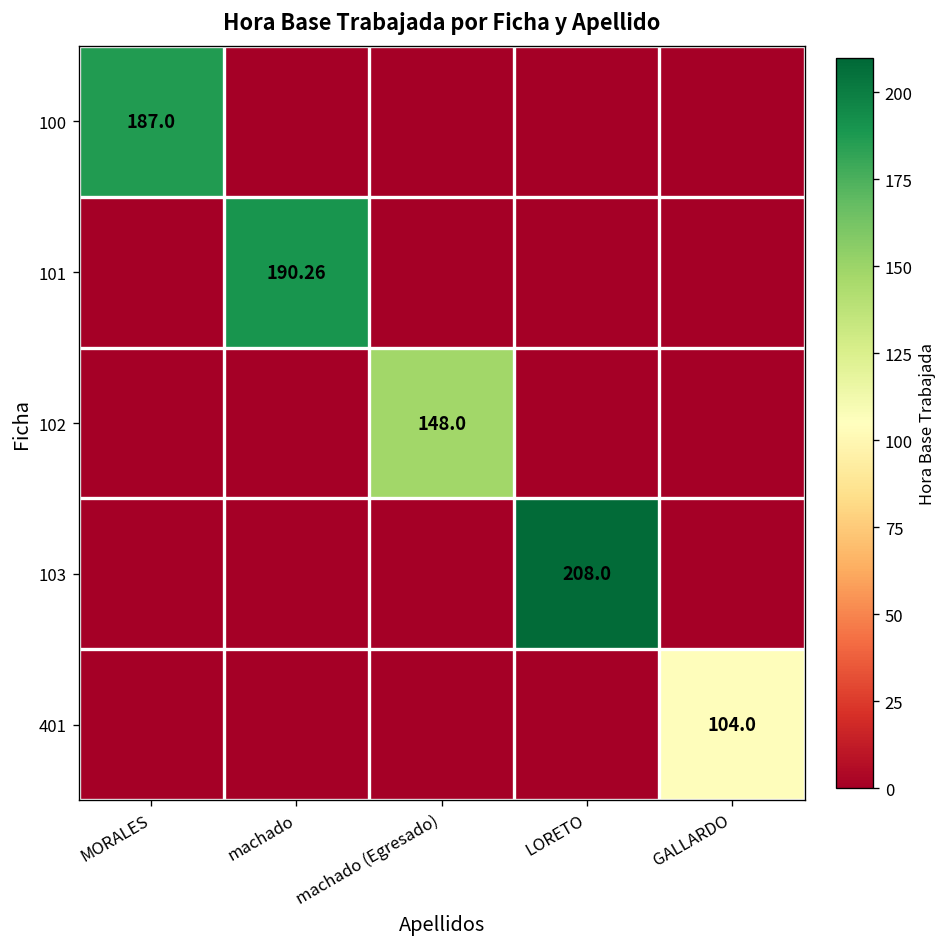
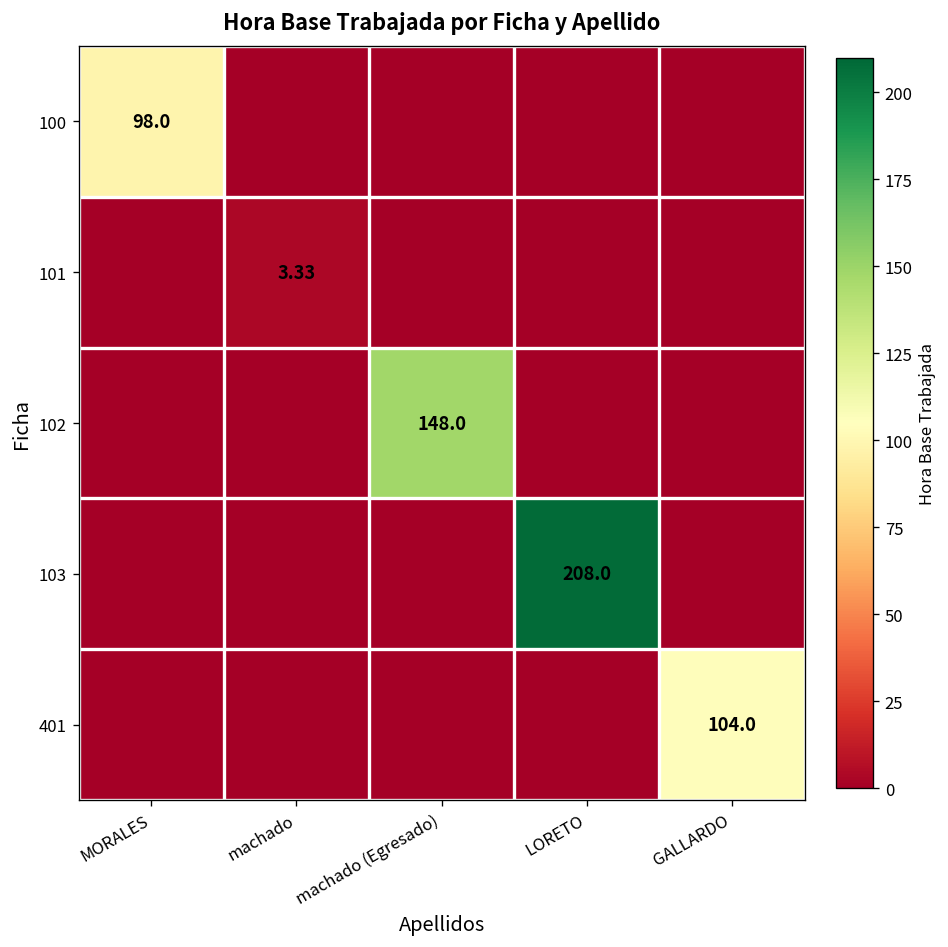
  {
    "100": {
-     "MORALES": 187.0
+     "MORALES": 98.0
    },
    "101": {
-     "machado": 190.26
+     "machado": 3.33
    },
    "102": {
      "machado (Egresado)": 148.0
    },
    "103": {
      "LORETO": 208.0
    },
    "401": {
      "GALLARDO": 104.0
    }
  }
